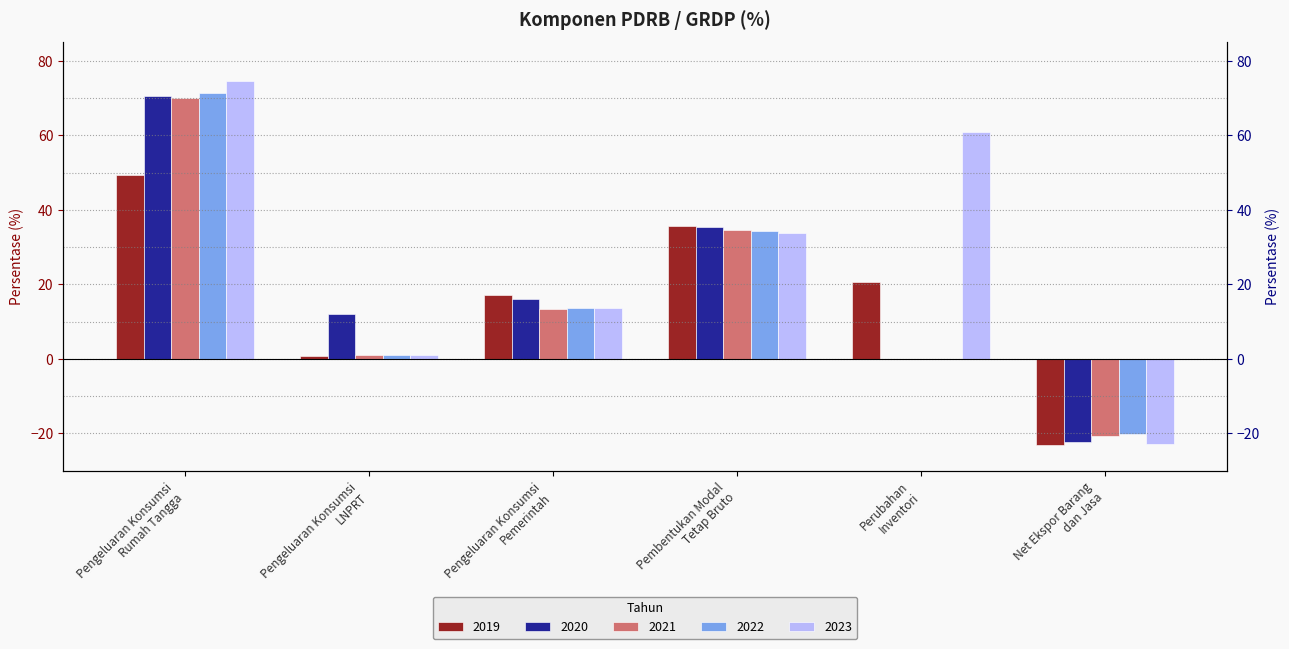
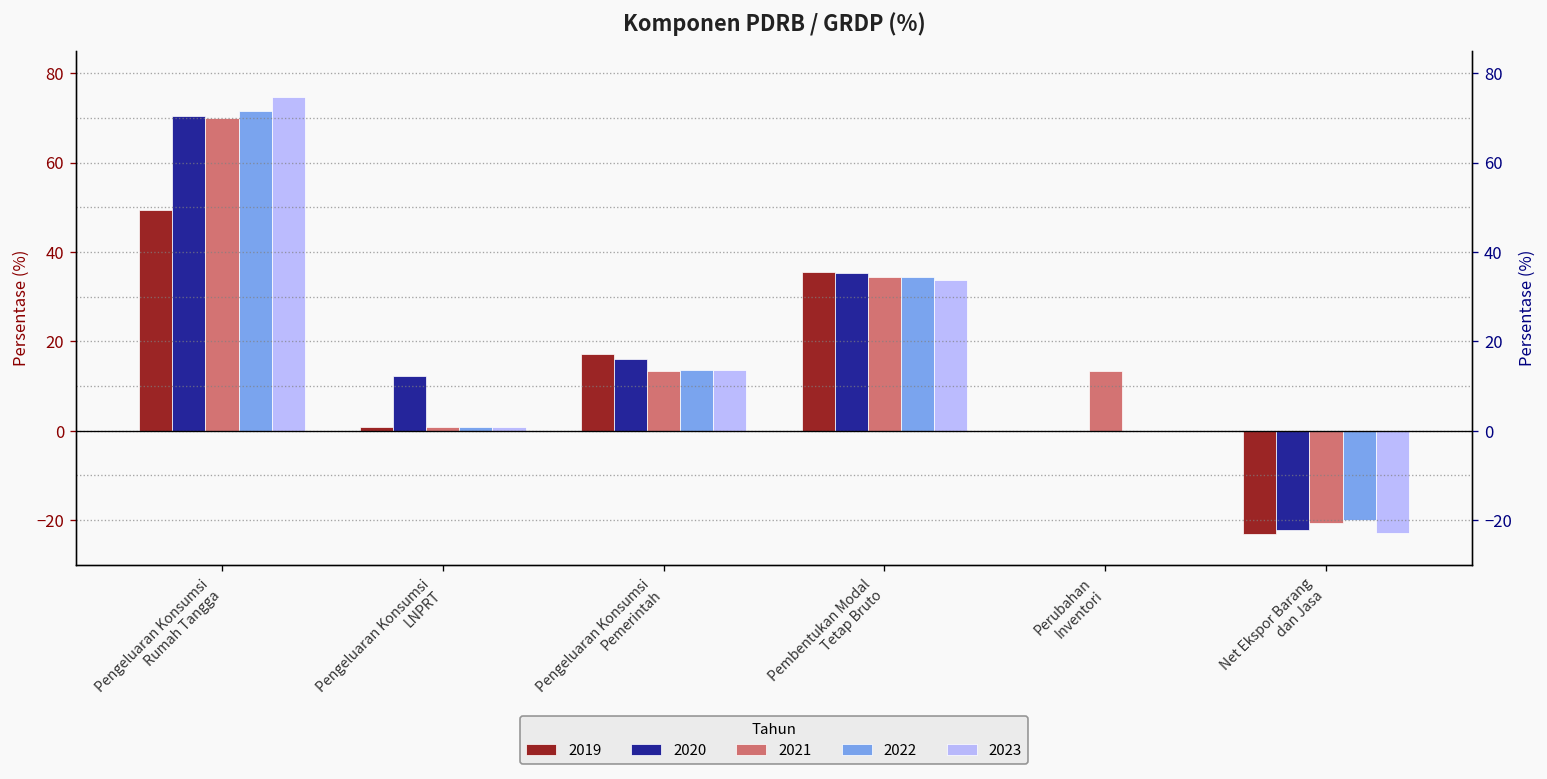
  {
    "2019": {
      "Pengeluaran Konsumsi Rumah Tangga": 49,
      "Pengeluaran Konsumsi LNPRT": 1,
      "Pengeluaran Konsumsi Pemerintah": 17,
      "Pembentukan Modal Tetap Bruto": 36,
-     "Perubahan Inventori": 21,
+     "Perubahan Inventori": 0,
      "Net Ekspor Barang dan Jasa": -23
    },
    "2020": {
      "Pengeluaran Konsumsi Rumah Tangga": 70,
      "Pengeluaran Konsumsi LNPRT": 12,
      "Pengeluaran Konsumsi Pemerintah": 16,
      "Pembentukan Modal Tetap Bruto": 35,
      "Perubahan Inventori": 0,
      "Net Ekspor Barang dan Jasa": -22
    },
    "2021": {
      "Pengeluaran Konsumsi Rumah Tangga": 70,
      "Pengeluaran Konsumsi LNPRT": 1,
      "Pengeluaran Konsumsi Pemerintah": 13,
      "Pembentukan Modal Tetap Bruto": 34,
-     "Perubahan Inventori": 0,
+     "Perubahan Inventori": 13,
      "Net Ekspor Barang dan Jasa": -21
    },
    "2022": {
      "Pengeluaran Konsumsi Rumah Tangga": 71,
      "Pengeluaran Konsumsi LNPRT": 1,
      "Pengeluaran Konsumsi Pemerintah": 14,
      "Pembentukan Modal Tetap Bruto": 34,
      "Perubahan Inventori": 0,
      "Net Ekspor Barang dan Jasa": -20
    },
    "2023": {
      "Pengeluaran Konsumsi Rumah Tangga": 75,
      "Pengeluaran Konsumsi LNPRT": 1,
      "Pengeluaran Konsumsi Pemerintah": 14,
      "Pembentukan Modal Tetap Bruto": 34,
-     "Perubahan Inventori": 61,
+     "Perubahan Inventori": 0,
      "Net Ekspor Barang dan Jasa": -23
    }
  }
